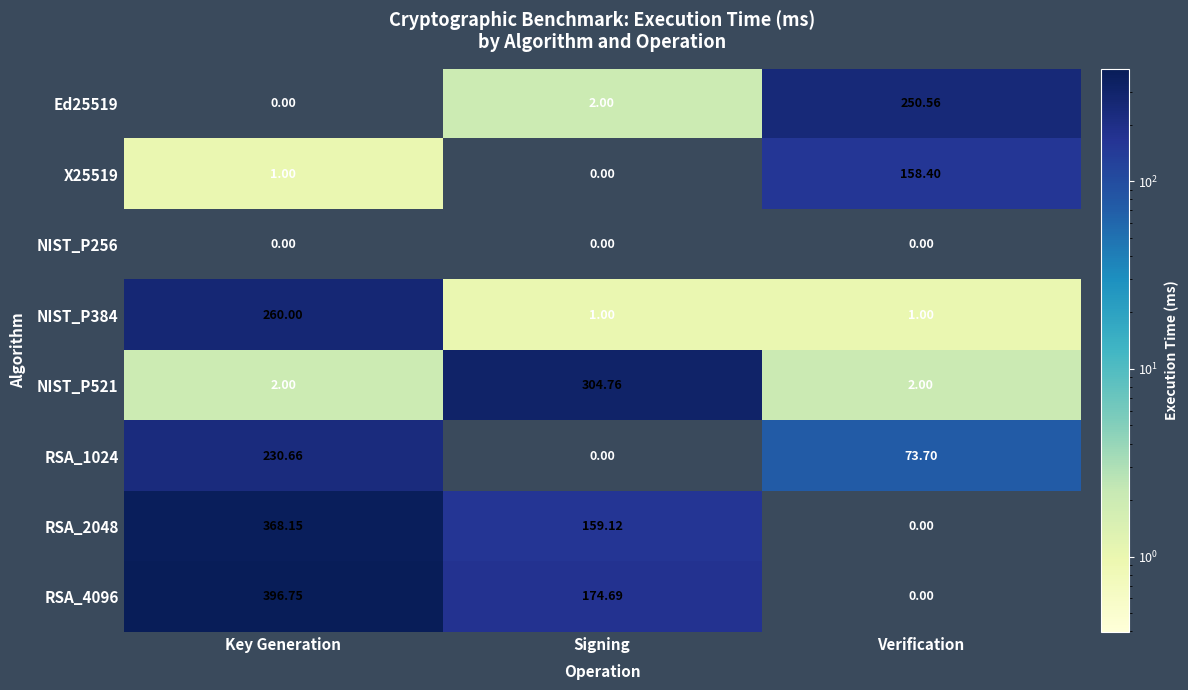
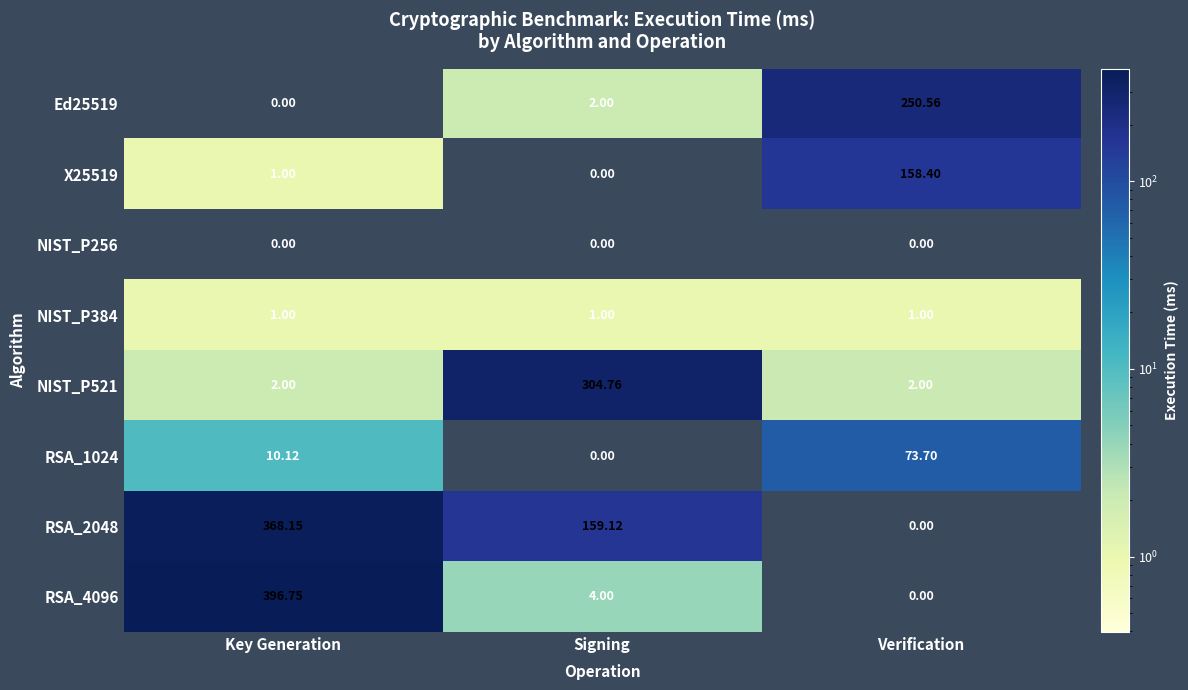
  {
    "Ed25519": {
      "Key Generation": 0.00,
      "Signing": 2.00,
      "Verification": 250.56
    },
    "X25519": {
      "Key Generation": 1.00,
      "Signing": 0.00,
      "Verification": 158.40
    },
    "NIST_P256": {
      "Key Generation": 0.00,
      "Signing": 0.00,
      "Verification": 0.00
    },
    "NIST_P384": {
-     "Key Generation": 260.00,
+     "Key Generation": 1.00,
      "Signing": 1.00,
      "Verification": 1.00
    },
    "NIST_P521": {
      "Key Generation": 2.00,
      "Signing": 304.76,
      "Verification": 2.00
    },
    "RSA_1024": {
-     "Key Generation": 230.66,
+     "Key Generation": 10.12,
      "Signing": 0.00,
      "Verification": 73.70
    },
    "RSA_2048": {
      "Key Generation": 368.15,
      "Signing": 159.12,
      "Verification": 0.00
    },
    "RSA_4096": {
      "Key Generation": 396.75,
-     "Signing": 174.69,
+     "Signing": 4.00,
      "Verification": 0.00
    }
  }
